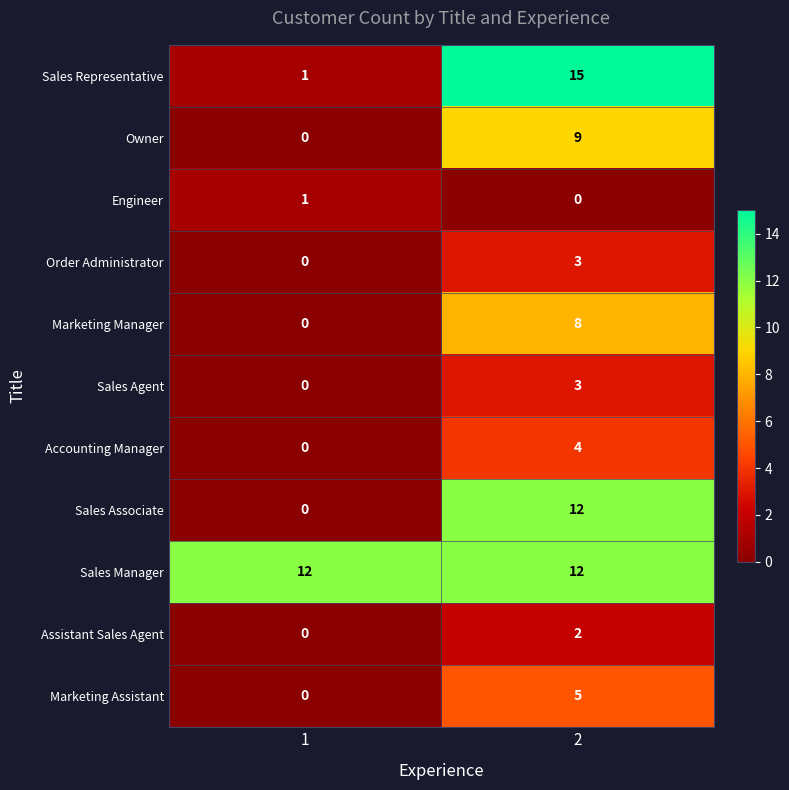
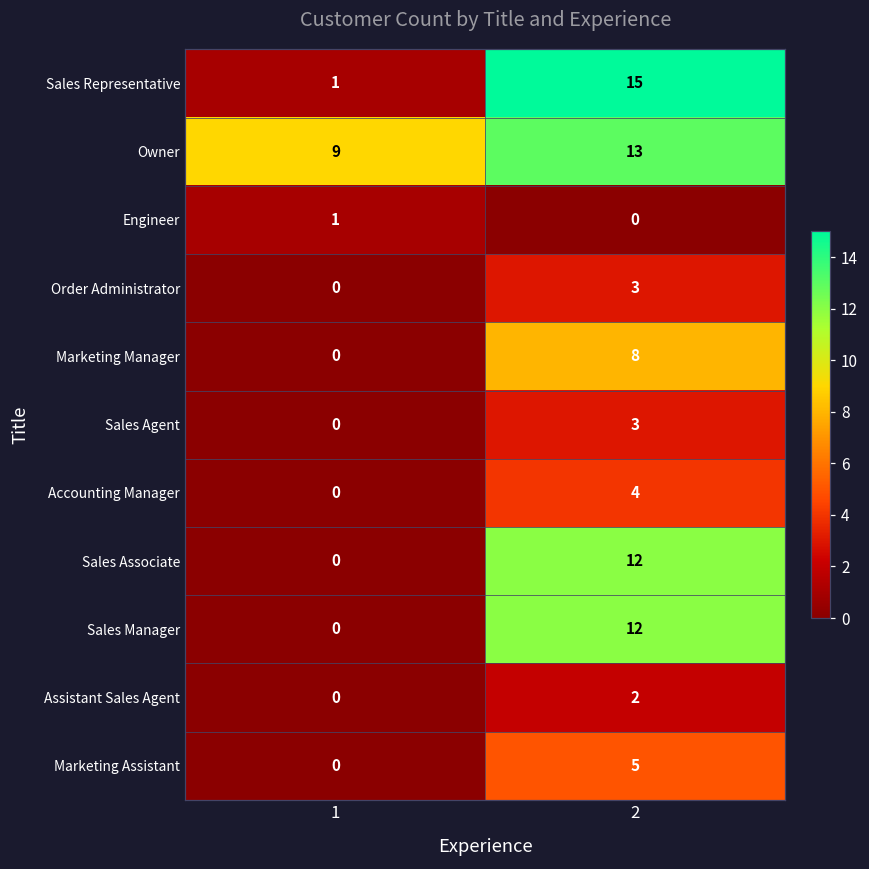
  {
    "Sales Representative": {
      "1": 1,
      "2": 15
    },
    "Owner": {
-     "1": 0,
-     "2": 9
+     "1": 9,
+     "2": 13
    },
    "Engineer": {
      "1": 1,
      "2": 0
    },
    "Order Administrator": {
      "1": 0,
      "2": 3
    },
    "Marketing Manager": {
      "1": 0,
      "2": 8
    },
    "Sales Agent": {
      "1": 0,
      "2": 3
    },
    "Accounting Manager": {
      "1": 0,
      "2": 4
    },
    "Sales Associate": {
      "1": 0,
      "2": 12
    },
    "Sales Manager": {
-     "1": 12,
+     "1": 0,
      "2": 12
    },
    "Assistant Sales Agent": {
      "1": 0,
      "2": 2
    },
    "Marketing Assistant": {
      "1": 0,
      "2": 5
    }
  }
